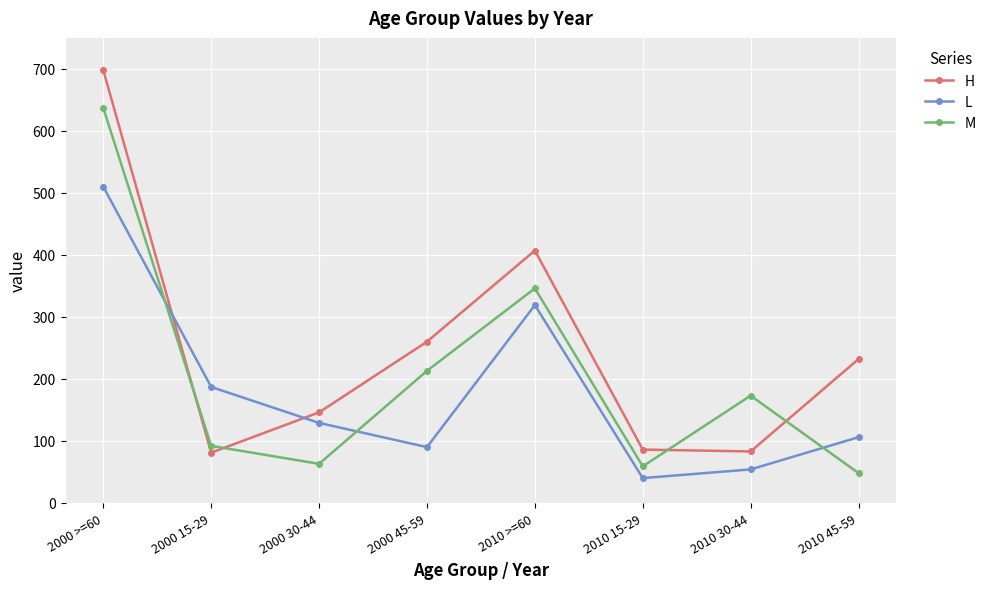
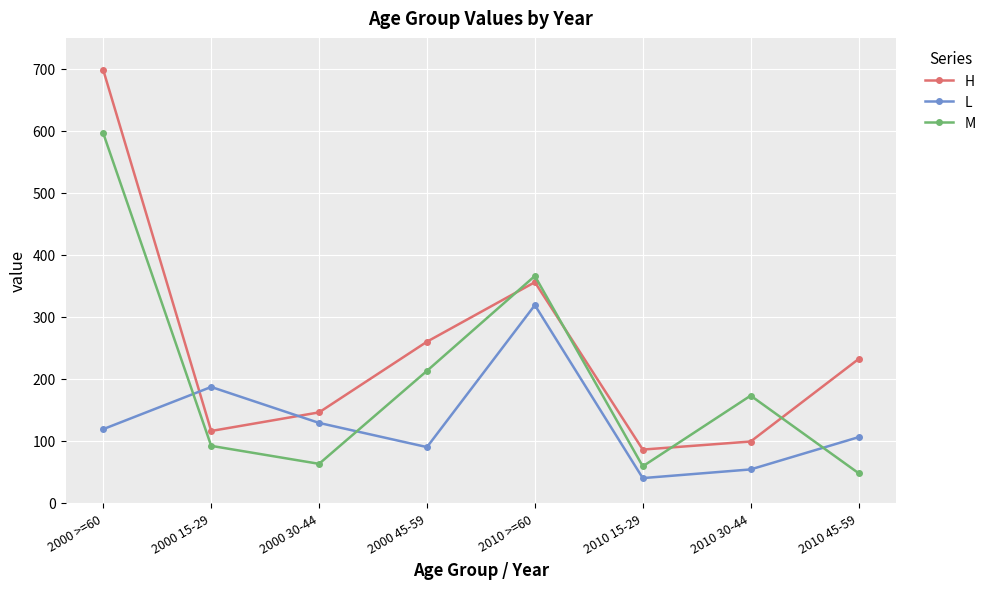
  {
    "H": {
      "2000 >=60": 700,
-     "2000 15-29": 80,
+     "2000 15-29": 120,
      "2000 30-44": 150,
      "2000 45-59": 260,
-     "2010 >=60": 410,
+     "2010 >=60": 360,
      "2010 15-29": 90,
-     "2010 30-44": 80,
+     "2010 30-44": 100,
      "2010 45-59": 230
    },
    "L": {
-     "2000 >=60": 510,
+     "2000 >=60": 120,
      "2000 15-29": 190,
      "2000 30-44": 130,
      "2000 45-59": 90,
      "2010 >=60": 320,
      "2010 15-29": 40,
      "2010 30-44": 50,
      "2010 45-59": 110
    },
    "M": {
-     "2000 >=60": 640,
+     "2000 >=60": 600,
      "2000 15-29": 90,
      "2000 30-44": 60,
      "2000 45-59": 210,
-     "2010 >=60": 350,
+     "2010 >=60": 370,
      "2010 15-29": 60,
      "2010 30-44": 170,
      "2010 45-59": 50
    }
  }
